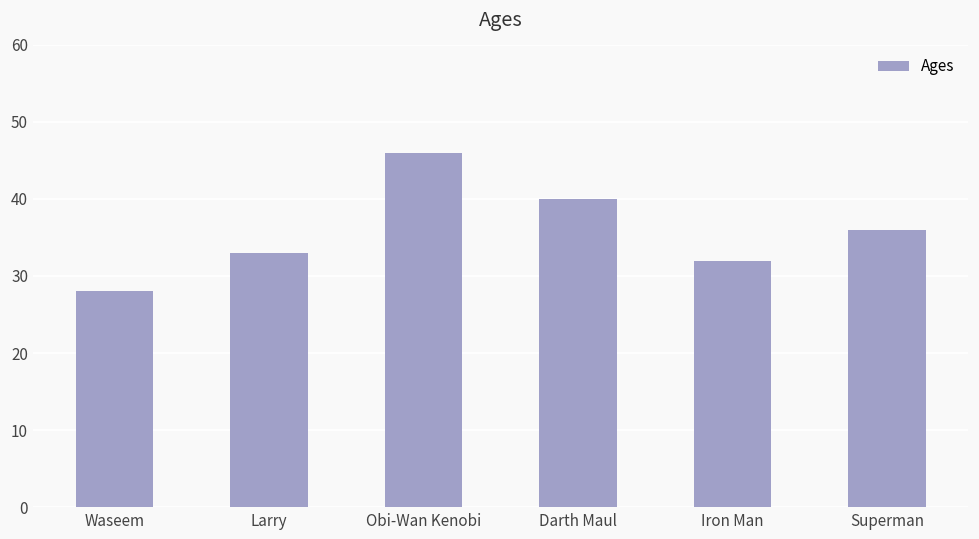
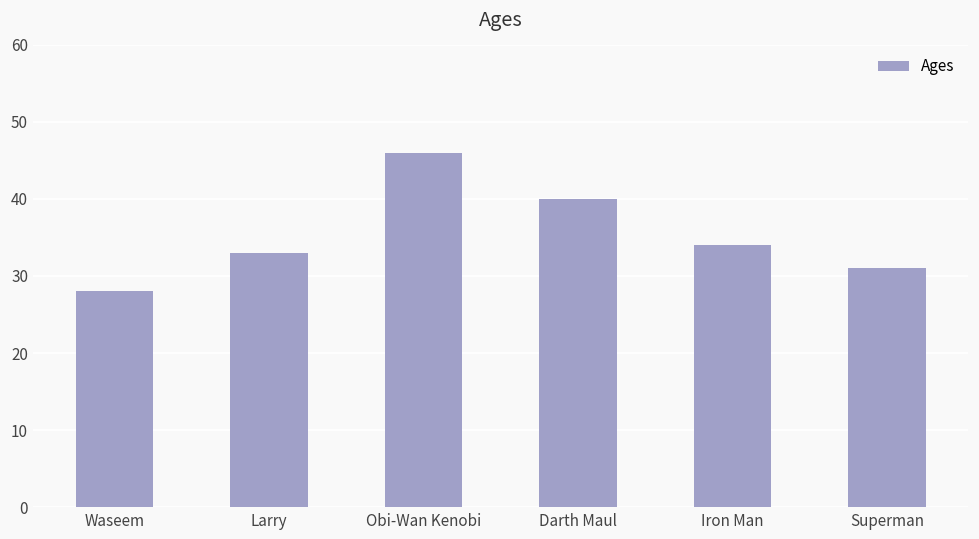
  {
    "Waseem": 28,
    "Larry": 33,
    "Obi-Wan Kenobi": 46,
    "Darth Maul": 40,
-   "Iron Man": 32,
-   "Superman": 36
+   "Iron Man": 34,
+   "Superman": 31
  }
